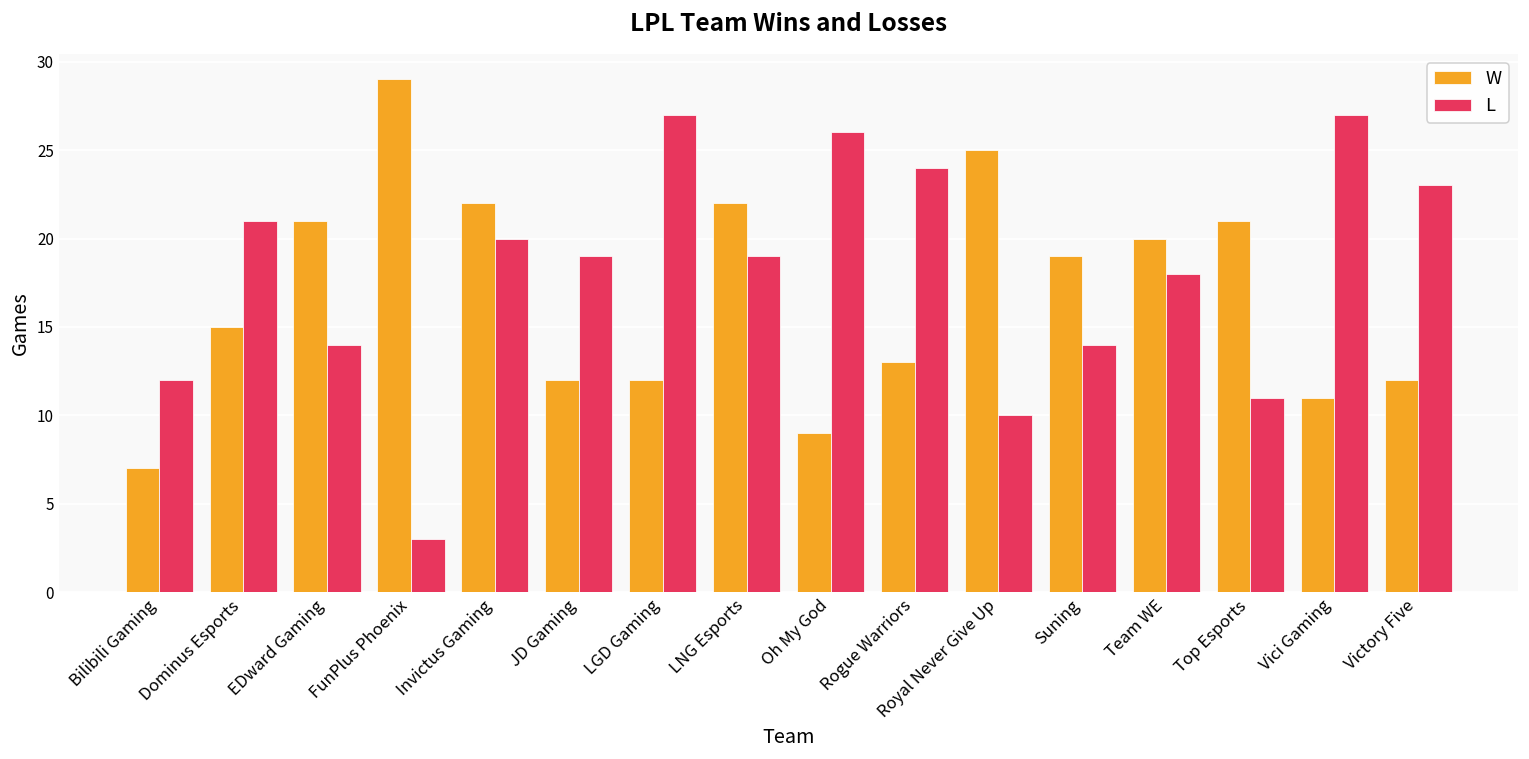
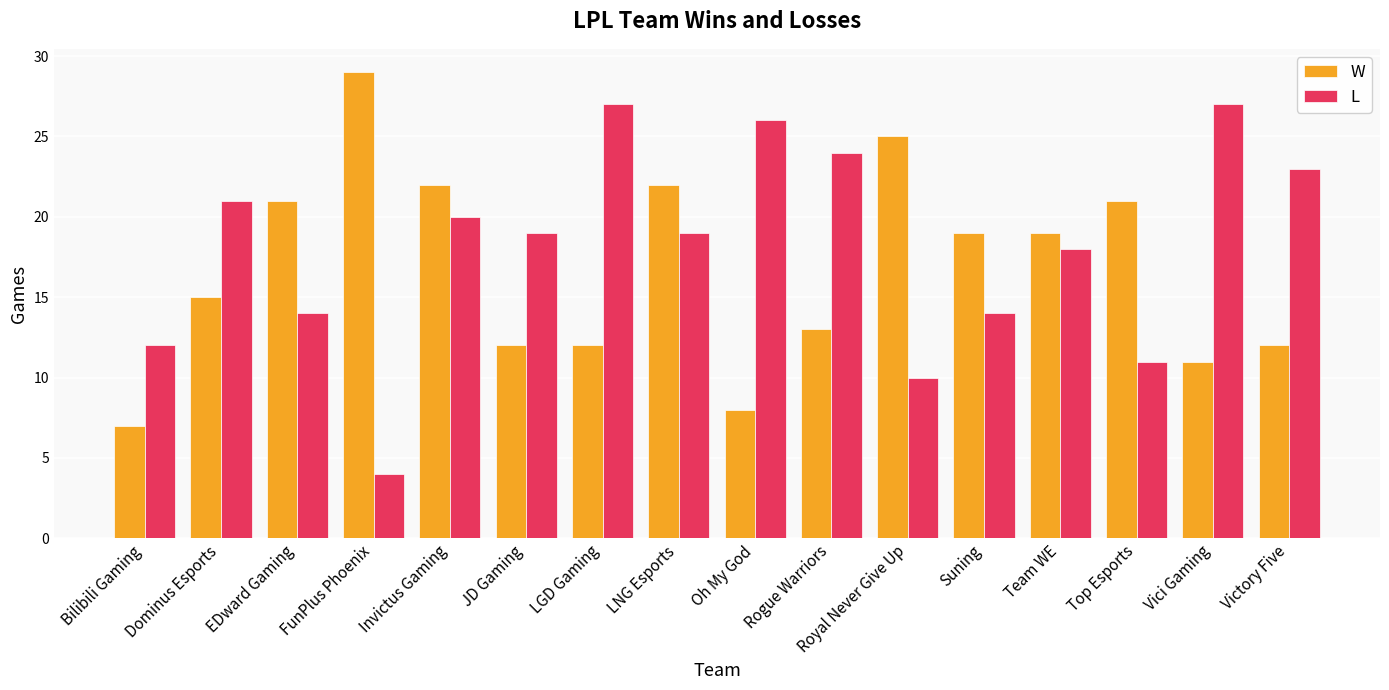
  {
    "W": {
      "Bilibili Gaming": 7,
      "Dominus Esports": 15,
      "EDward Gaming": 21,
      "FunPlus Phoenix": 29,
      "Invictus Gaming": 22,
      "JD Gaming": 12,
      "LGD Gaming": 12,
      "LNG Esports": 22,
-     "Oh My God": 9,
+     "Oh My God": 8,
      "Rogue Warriors": 13,
      "Royal Never Give Up": 25,
      "Suning": 19,
-     "Team WE": 20,
+     "Team WE": 19,
      "Top Esports": 21,
      "Vici Gaming": 11,
      "Victory Five": 12
    },
    "L": {
      "Bilibili Gaming": 12,
      "Dominus Esports": 21,
      "EDward Gaming": 14,
-     "FunPlus Phoenix": 3,
+     "FunPlus Phoenix": 4,
      "Invictus Gaming": 20,
      "JD Gaming": 19,
      "LGD Gaming": 27,
      "LNG Esports": 19,
      "Oh My God": 26,
      "Rogue Warriors": 24,
      "Royal Never Give Up": 10,
      "Suning": 14,
      "Team WE": 18,
      "Top Esports": 11,
      "Vici Gaming": 27,
      "Victory Five": 23
    }
  }
